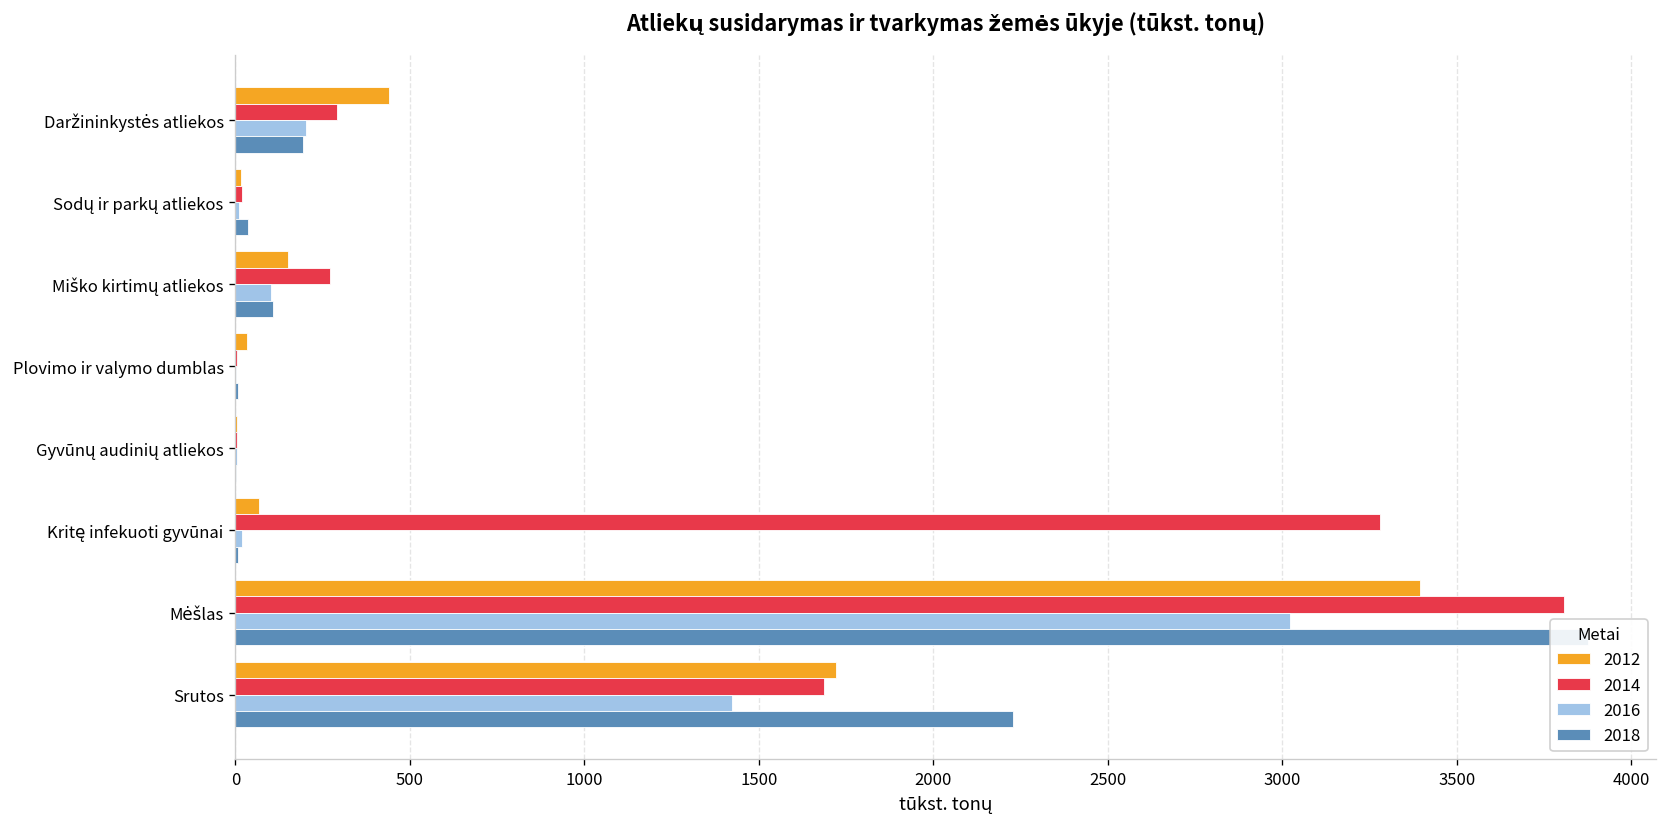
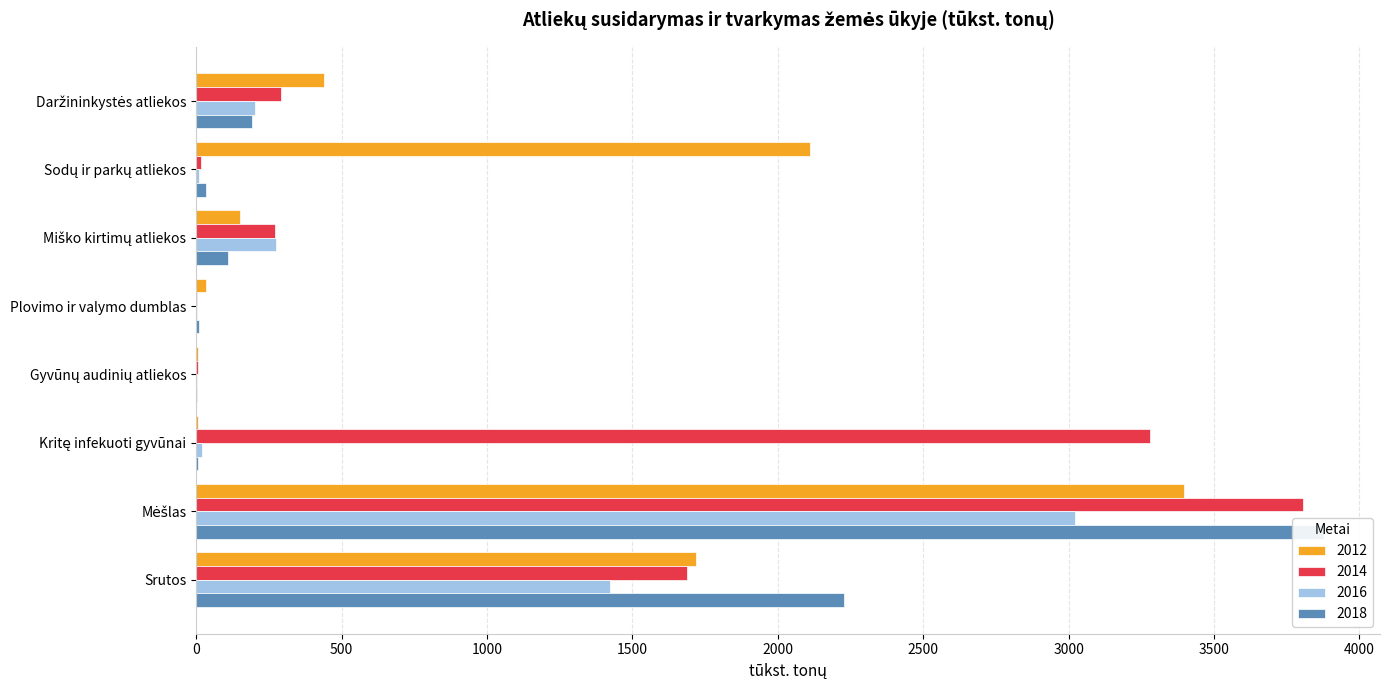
  {
    "2012": {
      "Daržininkystės atliekos": 440,
-     "Sodų ir parkų atliekos": 20,
+     "Sodų ir parkų atliekos": 2110,
      "Miško kirtimų atliekos": 150,
      "Plovimo ir valymo dumblas": 30,
-     "Kritę infekuoti gyvūnai": 70,
+     "Kritę infekuoti gyvūnai": 10,
      "Mėšlas": 3400,
      "Srutos": 1720
    },
    "2014": {
      "Daržininkystės atliekos": 290,
      "Sodų ir parkų atliekos": 20,
      "Miško kirtimų atliekos": 270,
      "Kritę infekuoti gyvūnai": 3280,
      "Mėšlas": 3810,
      "Srutos": 1690
    },
    "2016": {
      "Daržininkystės atliekos": 200,
      "Sodų ir parkų atliekos": 10,
-     "Miško kirtimų atliekos": 100,
+     "Miško kirtimų atliekos": 270,
      "Kritę infekuoti gyvūnai": 20,
      "Mėšlas": 3020,
      "Srutos": 1420
    },
    "2018": {
      "Daržininkystės atliekos": 190,
      "Sodų ir parkų atliekos": 40,
      "Miško kirtimų atliekos": 110,
      "Srutos": 2230
    }
  }
